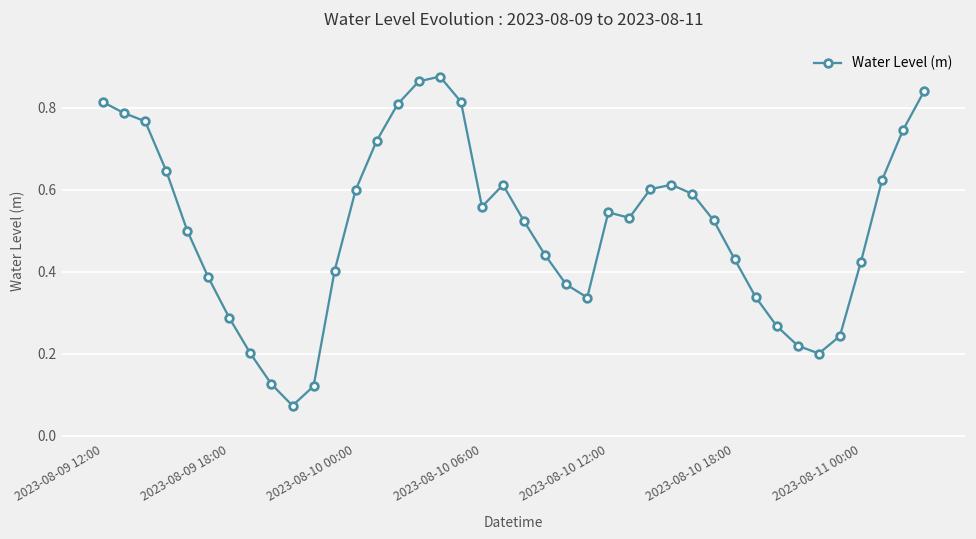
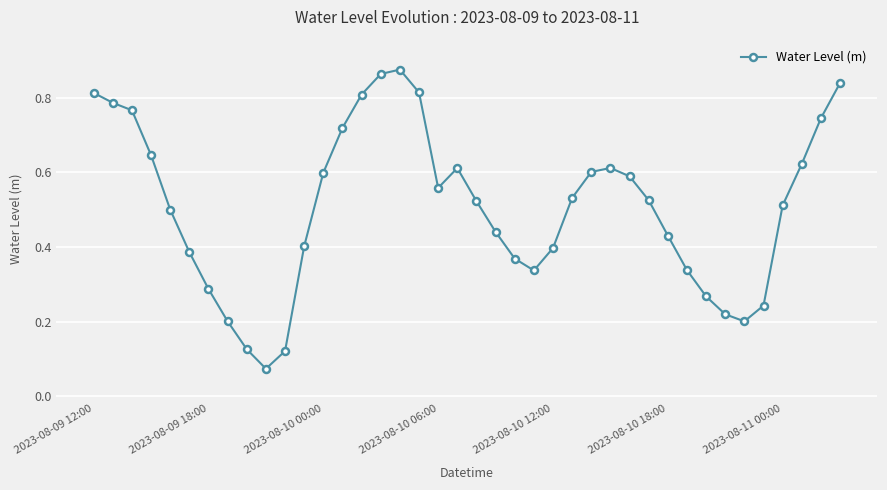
  {
    "2023-08-09 12:00": 0.81,
    "2023-08-09 18:00": 0.29,
    "2023-08-10 00:00": 0.60,
    "2023-08-10 06:00": 0.56,
-   "2023-08-10 12:00": 0.54,
+   "2023-08-10 12:00": 0.40,
    "2023-08-10 18:00": 0.43,
-   "2023-08-11 00:00": 0.42
+   "2023-08-11 00:00": 0.51
  }
